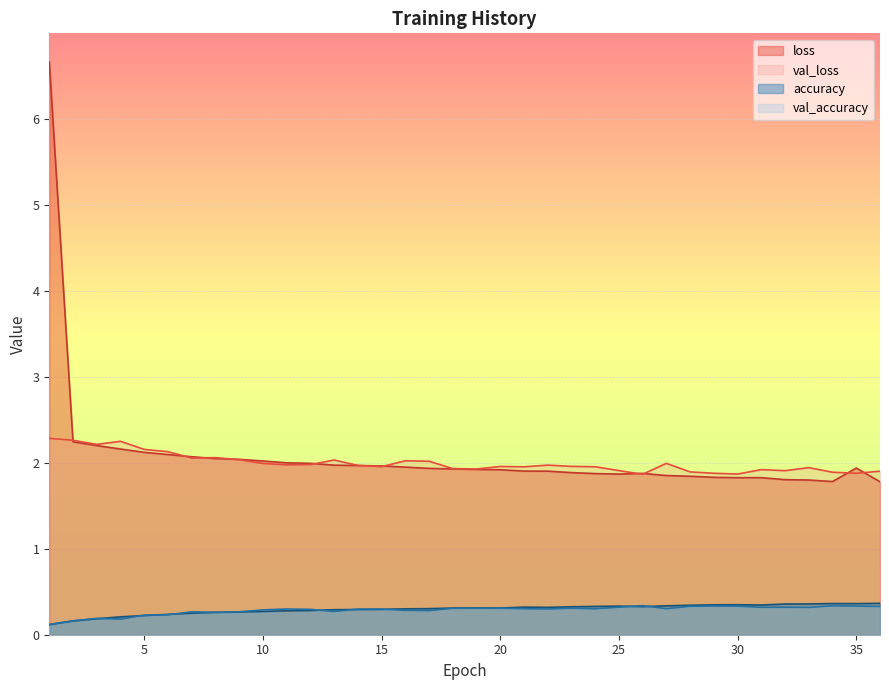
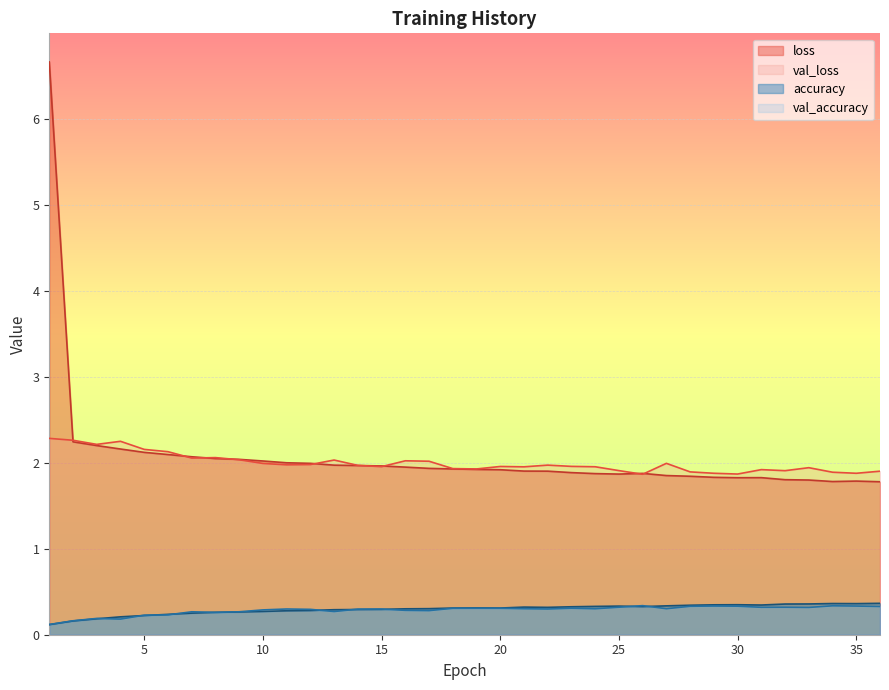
  {
    "loss": {
      "5": 2.1,
      "20": 1.9,
      "25": 1.9,
      "30": 1.8,
-     "35": 1.9
+     "35": 1.8
    }
  }
